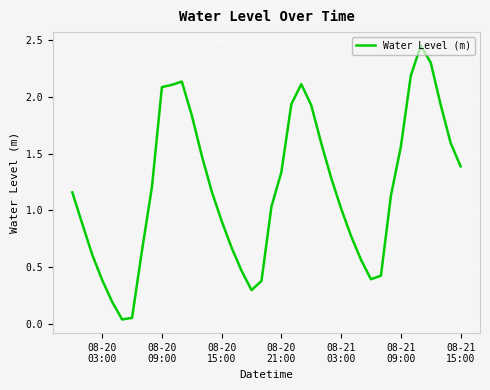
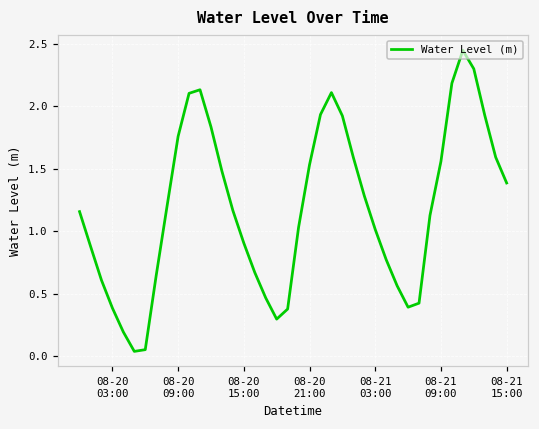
  {
    "08-20 03:00": 0.39,
-   "08-20 09:00": 2.08,
+   "08-20 09:00": 1.76,
    "08-20 15:00": 0.91,
-   "08-20 21:00": 1.34,
+   "08-20 21:00": 1.53,
    "08-21 03:00": 1.02,
    "08-21 09:00": 1.56,
    "08-21 15:00": 1.39
  }
